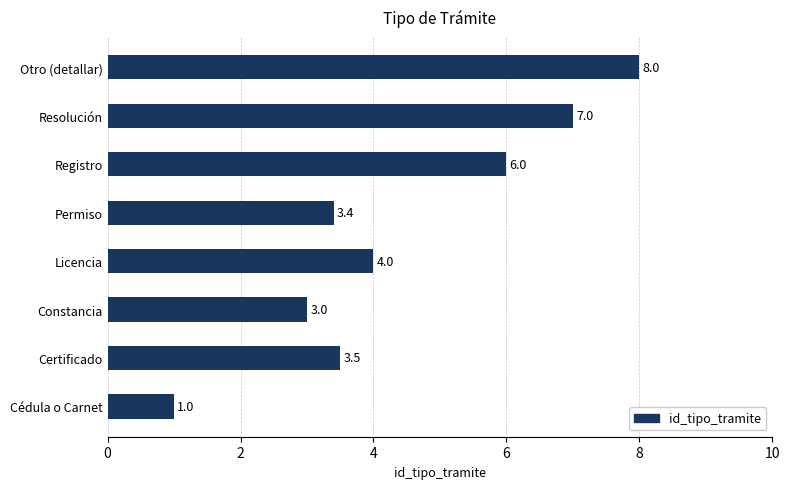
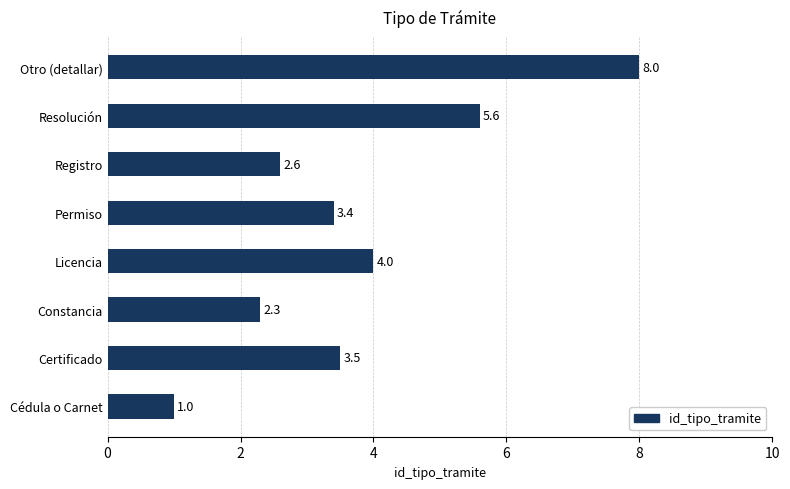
  {
    "Otro (detallar)": 8.0,
-   "Resolución": 7.0,
-   "Registro": 6.0,
+   "Resolución": 5.6,
+   "Registro": 2.6,
    "Permiso": 3.4,
    "Licencia": 4.0,
-   "Constancia": 3.0,
+   "Constancia": 2.3,
    "Certificado": 3.5,
    "Cédula o Carnet": 1.0
  }
